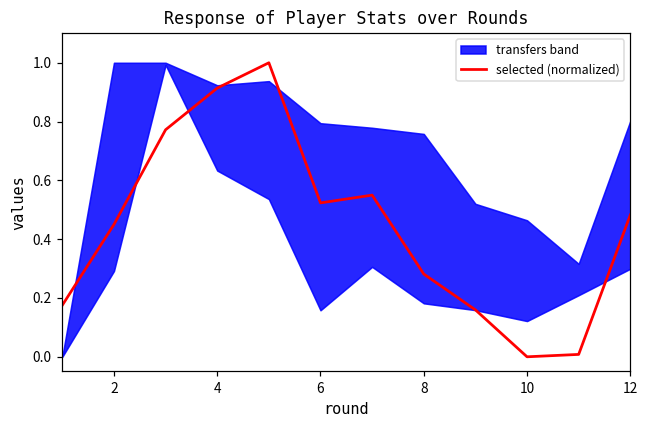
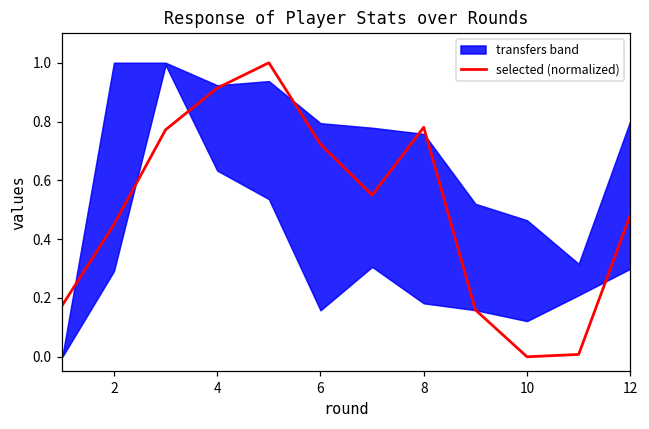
  {
    "selected (normalized)": {
      "2": 0.45,
      "4": 0.91,
-     "6": 0.52,
-     "8": 0.28,
+     "6": 0.72,
+     "8": 0.78,
      "10": 0.00,
      "12": 0.48
    }
  }
